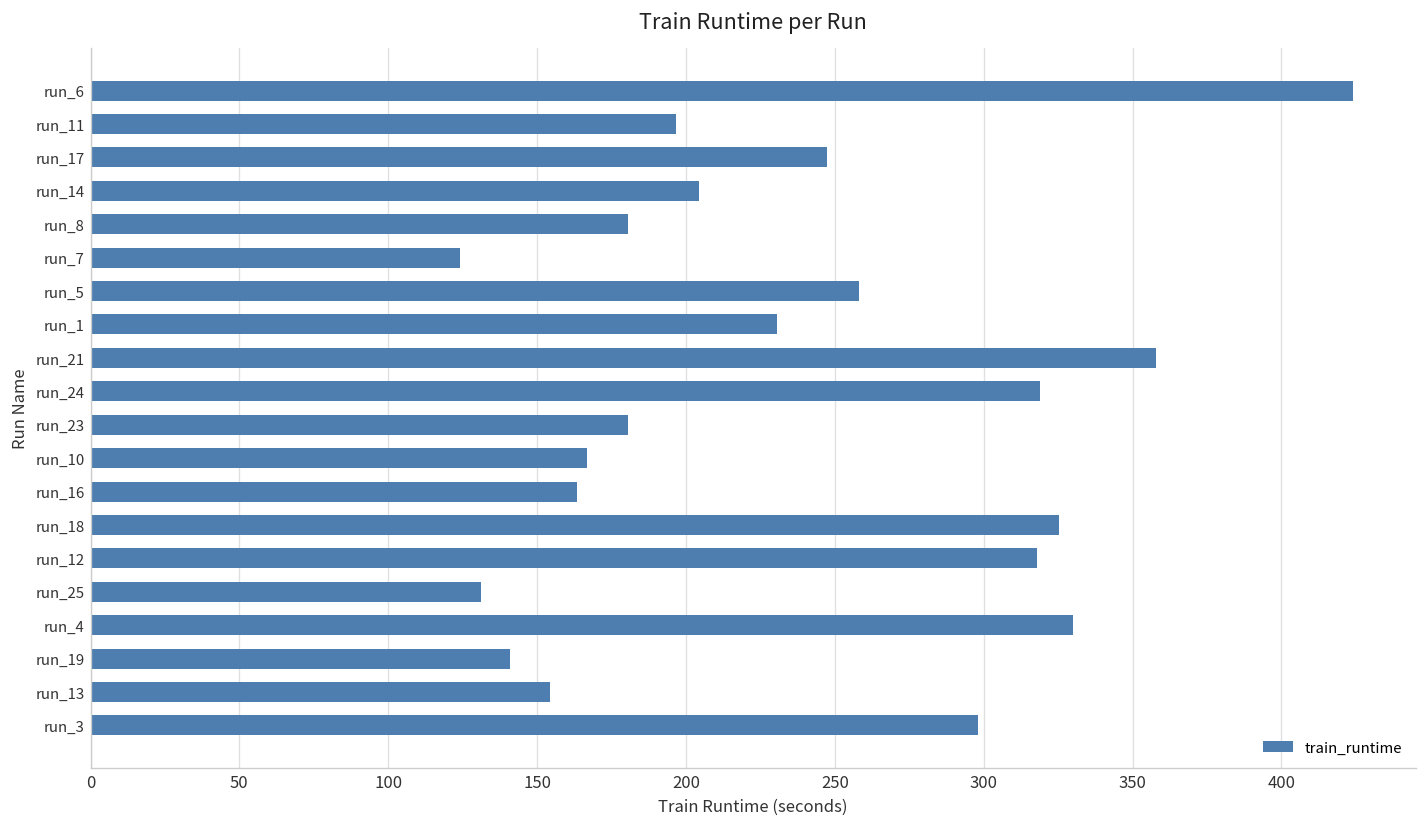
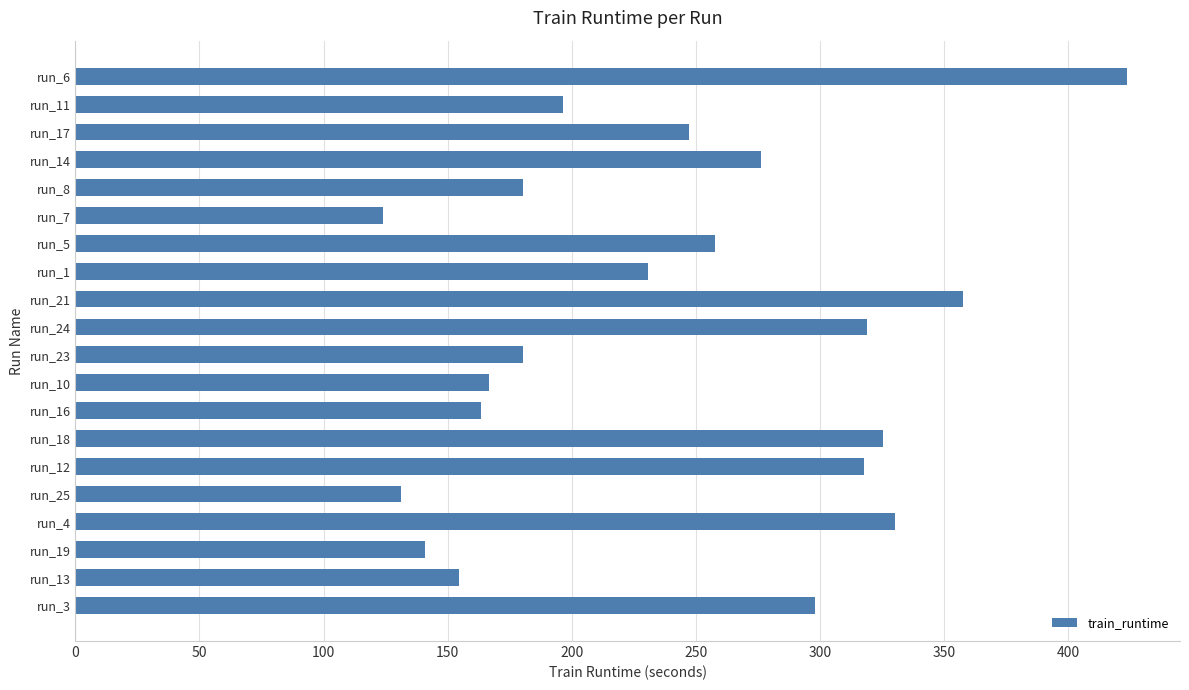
  {
    "run_6": 424,
    "run_11": 197,
    "run_17": 247,
-   "run_14": 204,
+   "run_14": 276,
    "run_8": 180,
    "run_7": 124,
    "run_5": 258,
    "run_1": 231,
    "run_21": 358,
    "run_24": 319,
    "run_23": 180,
    "run_10": 167,
    "run_16": 163,
    "run_18": 325,
    "run_12": 318,
    "run_25": 131,
    "run_4": 330,
    "run_19": 141,
    "run_13": 154,
    "run_3": 298
  }
